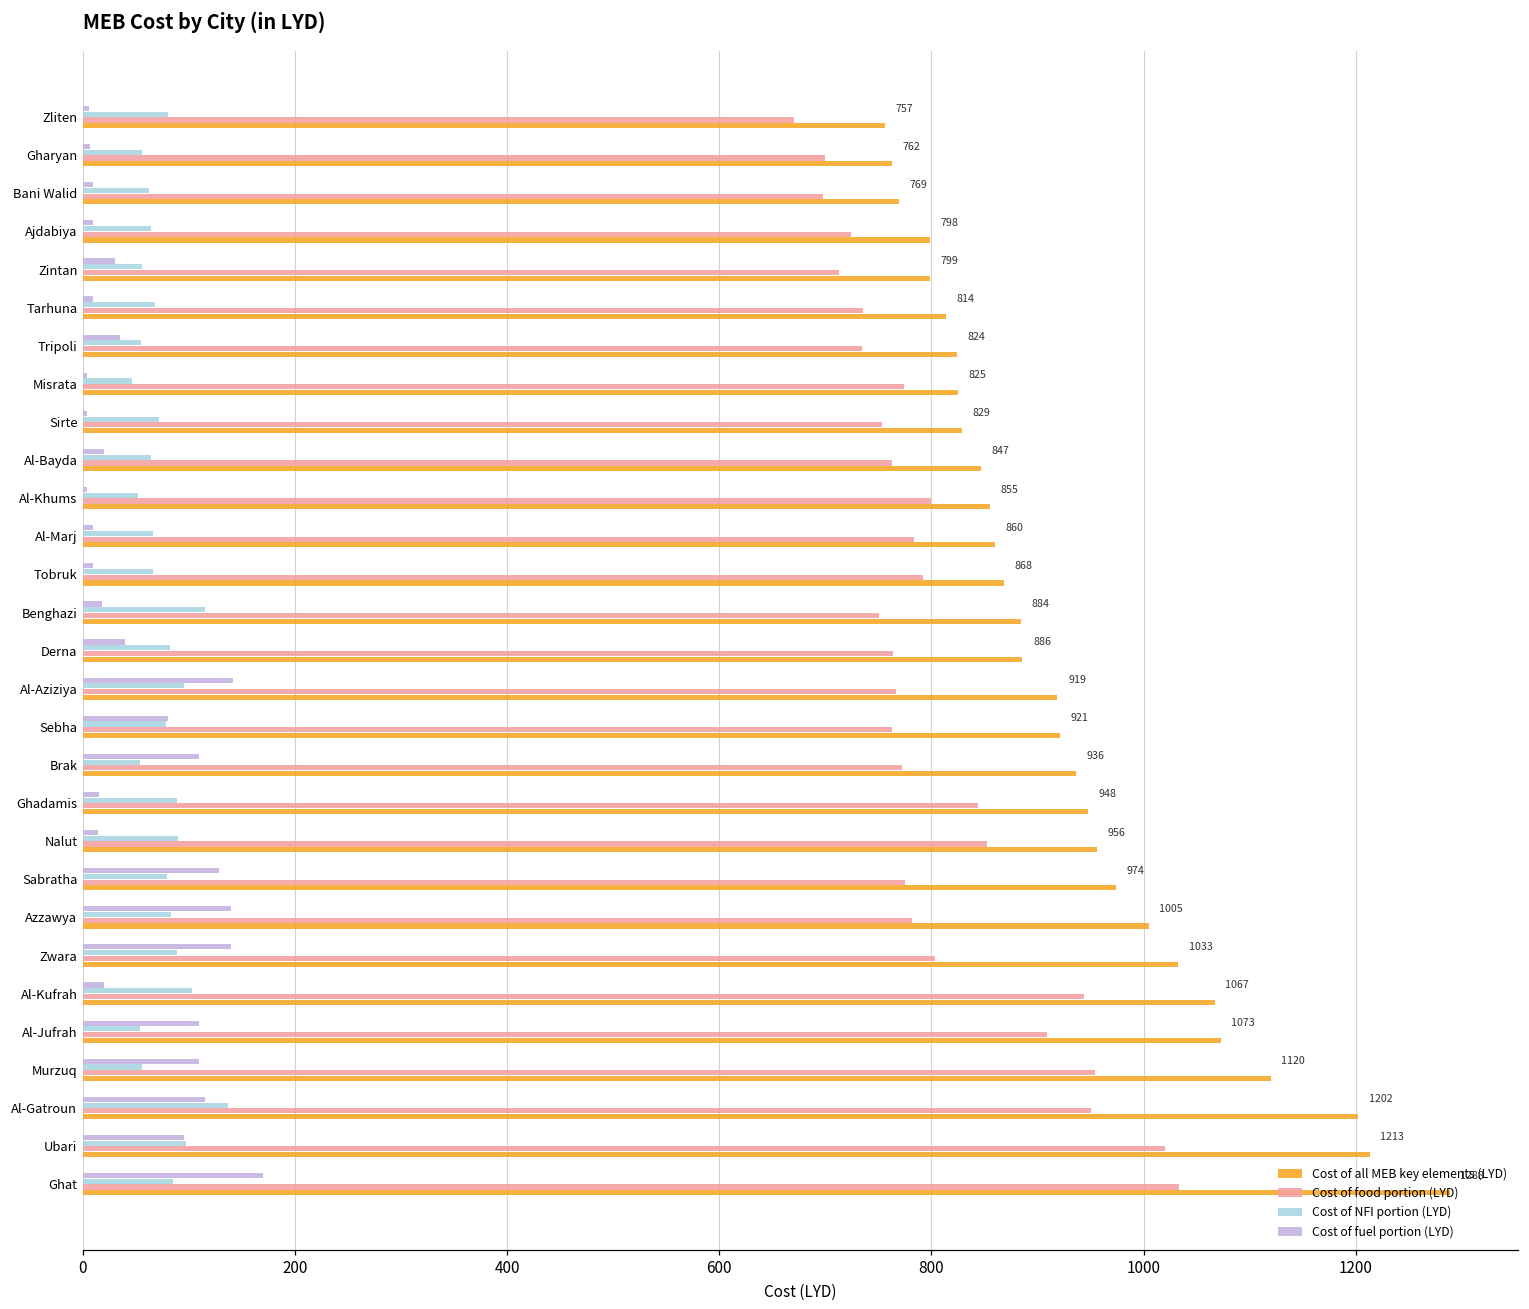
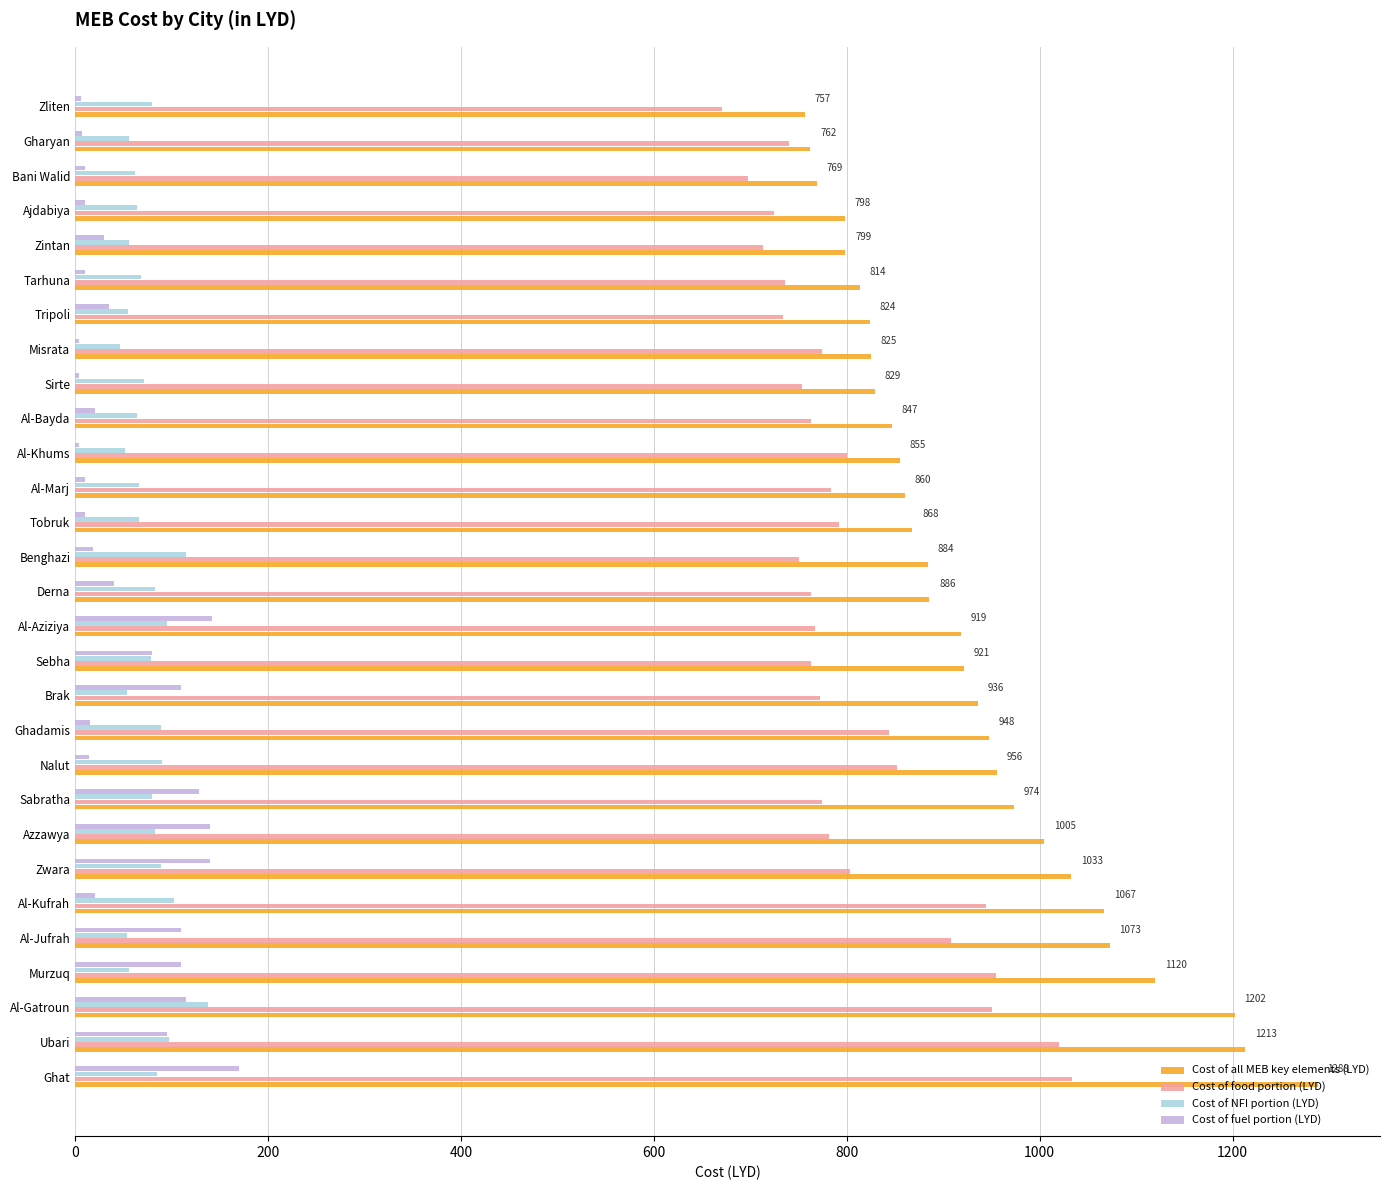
  {
    "Cost of all MEB key elements (LYD)": {
      "Zliten": 757,
      "Gharyan": 762,
      "Bani Walid": 769,
      "Ajdabiya": 798,
      "Zintan": 799,
      "Tarhuna": 814,
      "Tripoli": 824,
      "Misrata": 825,
      "Sirte": 829,
      "Al-Bayda": 847,
      "Al-Khums": 855,
      "Al-Marj": 860,
      "Tobruk": 868,
      "Benghazi": 884,
      "Derna": 886,
      "Al-Aziziya": 919,
      "Sebha": 921,
      "Brak": 936,
      "Ghadamis": 948,
      "Nalut": 956,
      "Sabratha": 974,
      "Azzawya": 1005,
      "Zwara": 1033,
      "Al-Kufrah": 1067,
      "Al-Jufrah": 1073,
      "Murzuq": 1120,
      "Al-Gatroun": 1202,
      "Ubari": 1213,
      "Ghat": 1288
    },
    "Cost of food portion (LYD)": {
      "Zliten": 670,
-     "Gharyan": 700,
+     "Gharyan": 740,
      "Bani Walid": 700,
      "Ajdabiya": 720,
      "Zintan": 710,
      "Tarhuna": 740,
      "Tripoli": 730,
      "Misrata": 770,
      "Sirte": 750,
      "Al-Bayda": 760,
      "Al-Khums": 800,
      "Al-Marj": 780,
      "Tobruk": 790,
      "Benghazi": 750,
      "Derna": 760,
      "Al-Aziziya": 770,
      "Sebha": 760,
      "Brak": 770,
      "Ghadamis": 840,
      "Nalut": 850,
      "Sabratha": 770,
      "Azzawya": 780,
      "Zwara": 800,
      "Al-Kufrah": 940,
      "Al-Jufrah": 910,
      "Murzuq": 950,
      "Al-Gatroun": 950,
      "Ubari": 1020,
      "Ghat": 1030
    }
  }
